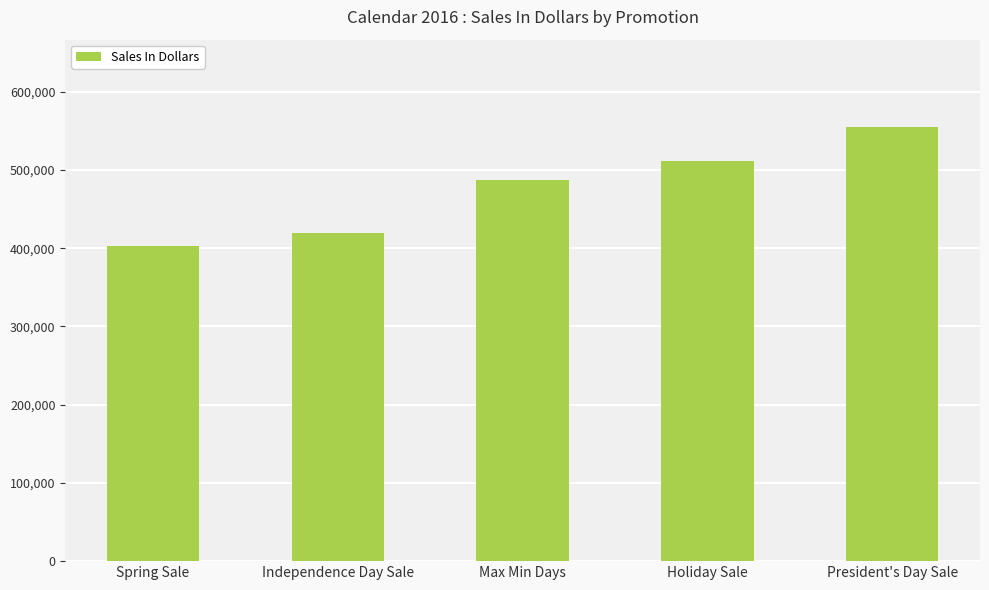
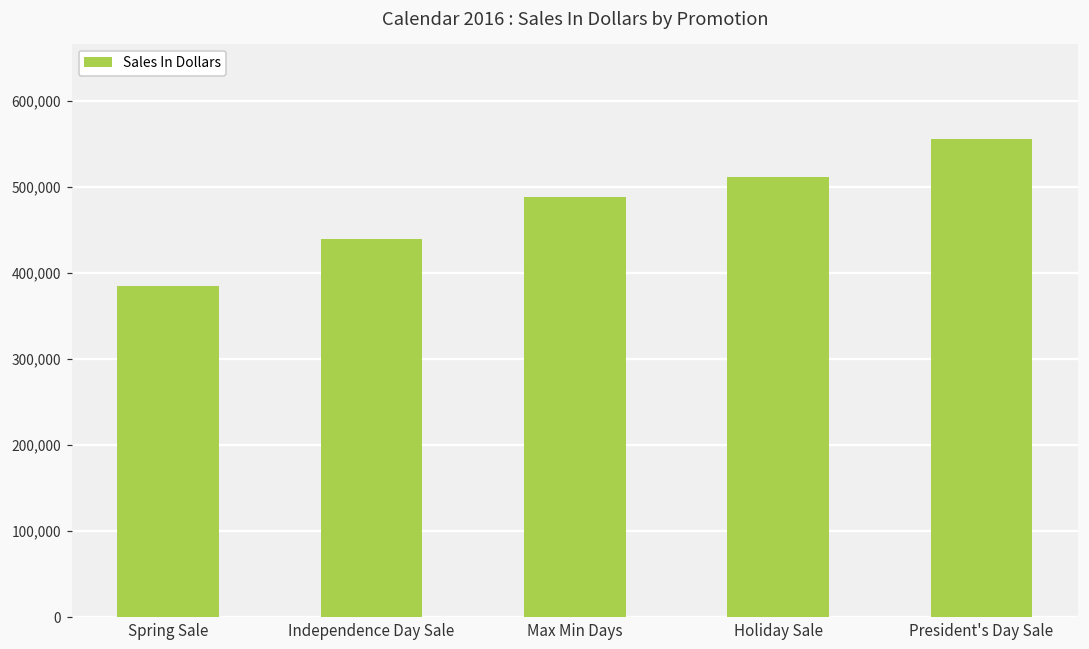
  {
-   "Spring Sale": "400,000",
-   "Independence Day Sale": "420,000",
+   "Spring Sale": "380,000",
+   "Independence Day Sale": "440,000",
    "Max Min Days": "490,000",
    "Holiday Sale": "510,000",
    "President's Day Sale": "560,000"
  }
